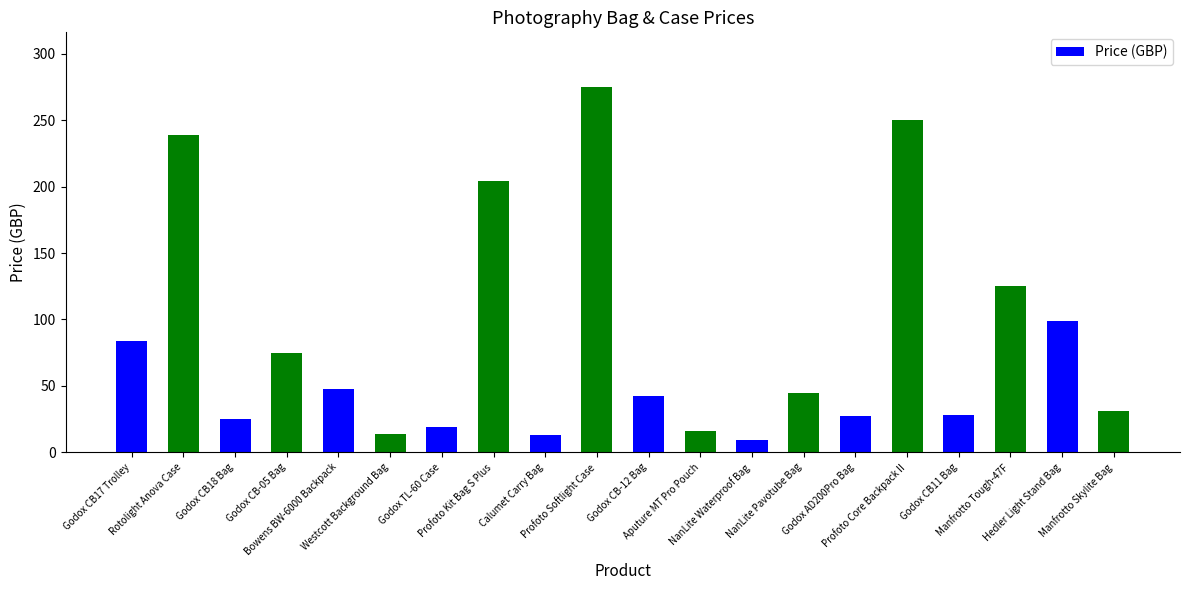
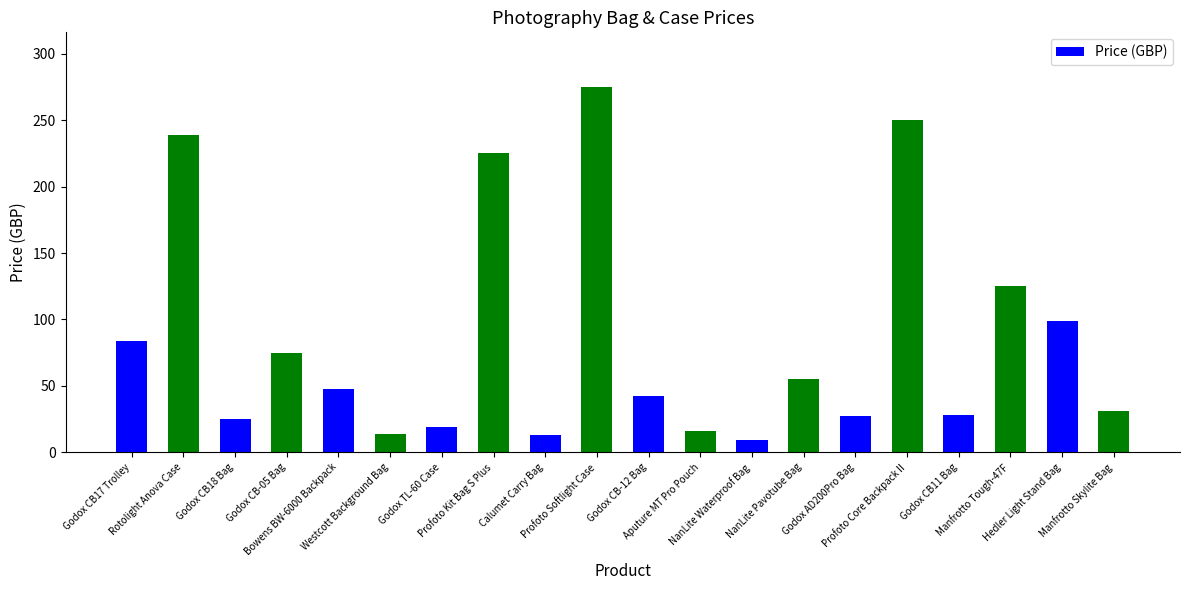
  {
    "Godox CB17 Trolley": 84,
    "Rotolight Anova Case": 239,
    "Godox CB18 Bag": 25,
    "Godox CB-05 Bag": 75,
    "Bowens BW-6000 Backpack": 48,
    "Westcott Background Bag": 14,
    "Godox TL-60 Case": 19,
-   "Profoto Kit Bag S Plus": 204,
+   "Profoto Kit Bag S Plus": 225,
    "Calumet Carry Bag": 13,
    "Profoto Softlight Case": 275,
    "Godox CB-12 Bag": 42,
    "Aputure MT Pro Pouch": 16,
    "NanLite Waterproof Bag": 9,
-   "NanLite Pavotube Bag": 45,
+   "NanLite Pavotube Bag": 55,
    "Godox AD200Pro Bag": 27,
    "Profoto Core Backpack II": 250,
    "Godox CB11 Bag": 28,
    "Manfrotto Tough-47F": 125,
    "Hedler Light Stand Bag": 99,
    "Manfrotto Skylite Bag": 31
  }
